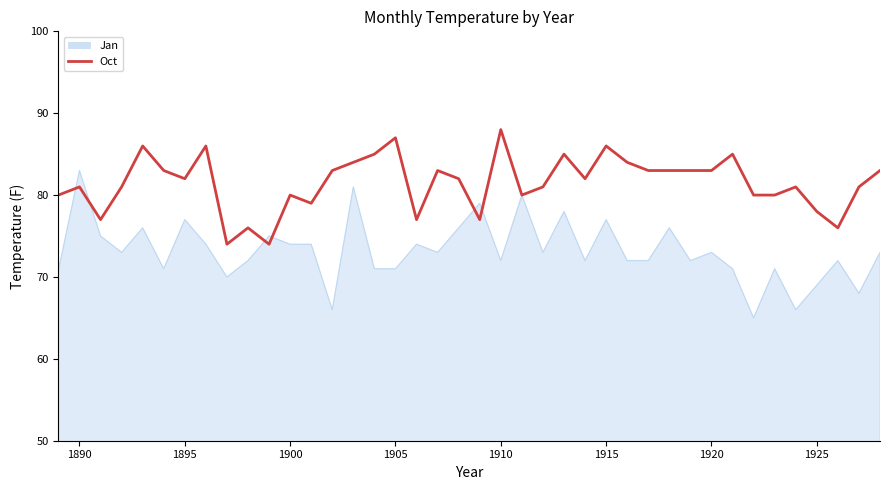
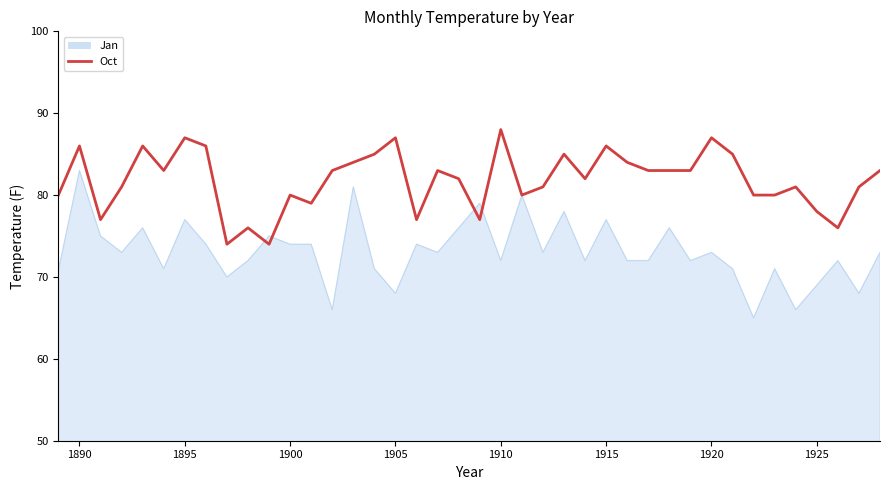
  {
    "Jan": {
      "1890": 83,
      "1895": 77,
      "1900": 74,
-     "1905": 71,
+     "1905": 68,
      "1910": 72,
      "1915": 77,
      "1920": 73,
      "1925": 69
    },
    "Oct": {
-     "1890": 81,
-     "1895": 82,
+     "1890": 86,
+     "1895": 87,
      "1900": 80,
      "1905": 87,
      "1910": 88,
      "1915": 86,
-     "1920": 83,
+     "1920": 87,
      "1925": 78
    }
  }
